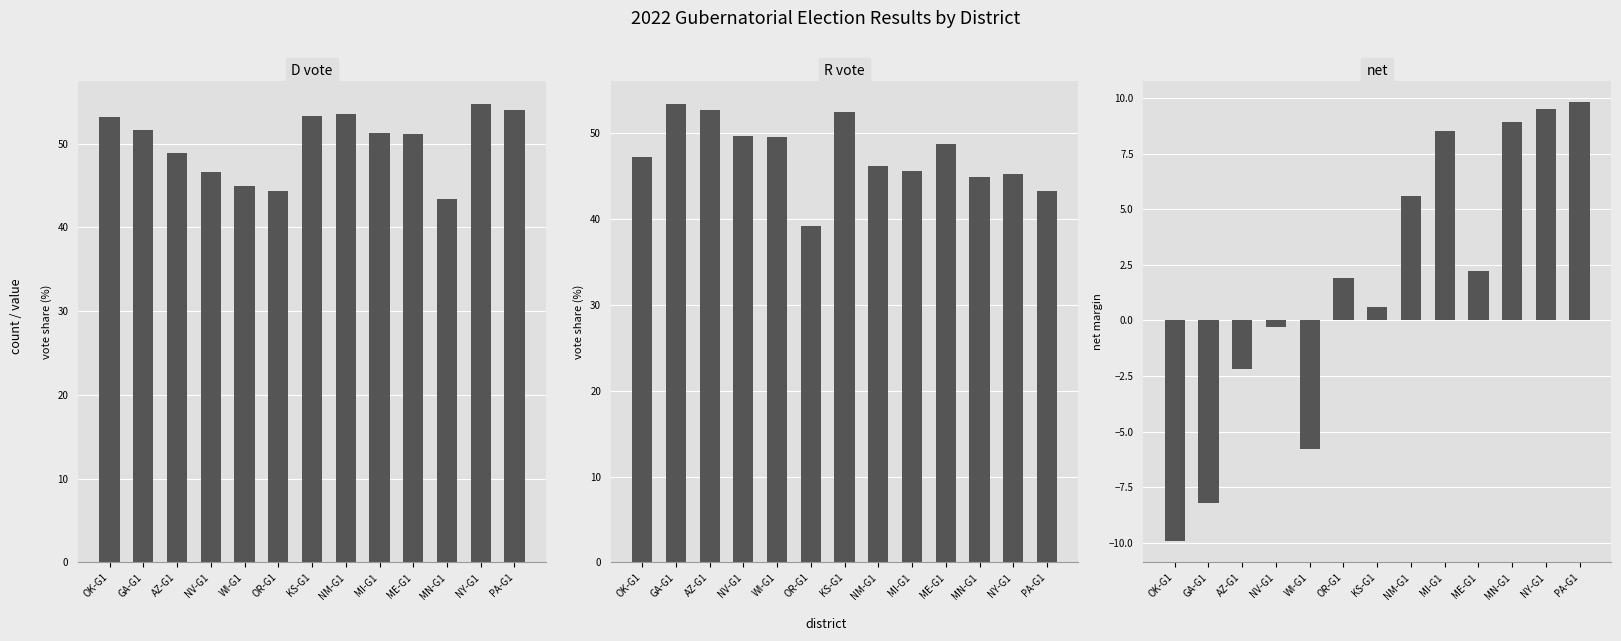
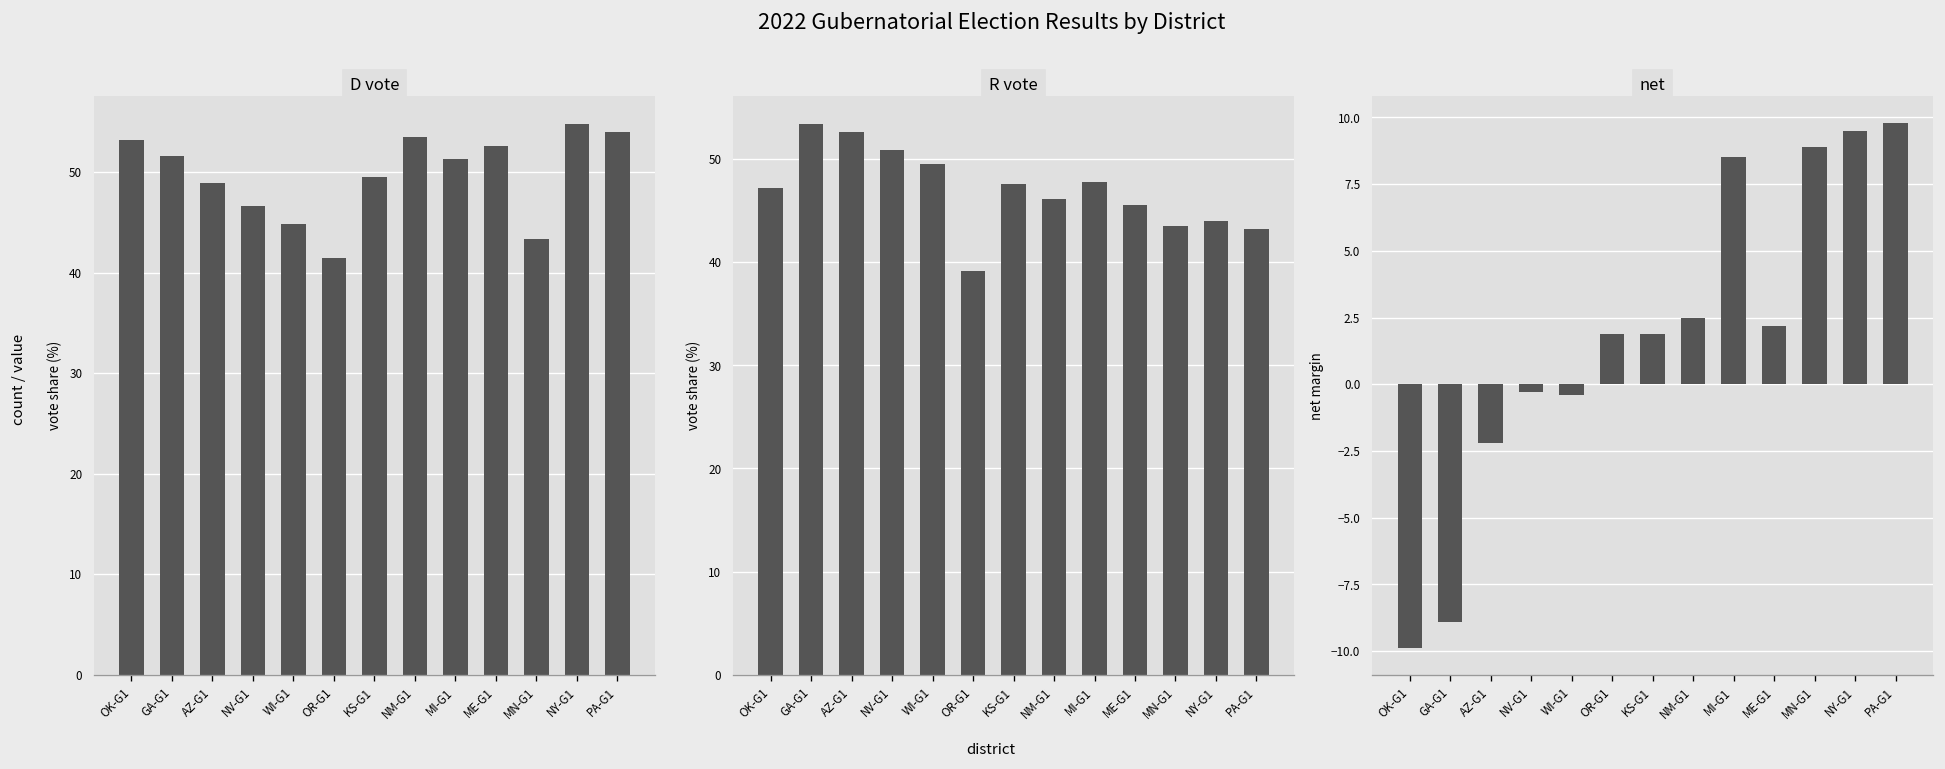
  {
    "D vote": {
      "OK-G1": 53,
      "GA-G1": 52,
      "AZ-G1": 49,
      "NV-G1": 47,
      "WI-G1": 45,
-     "OR-G1": 44,
-     "KS-G1": 53,
+     "OR-G1": 42,
+     "KS-G1": 50,
      "NM-G1": 54,
      "MI-G1": 51,
-     "ME-G1": 51,
+     "ME-G1": 53,
      "MN-G1": 43,
      "NY-G1": 55,
      "PA-G1": 54
    },
    "R vote": {
      "OK-G1": 47,
      "GA-G1": 53,
      "AZ-G1": 53,
-     "NV-G1": 50,
+     "NV-G1": 51,
      "WI-G1": 50,
      "OR-G1": 39,
-     "KS-G1": 52,
+     "KS-G1": 48,
      "NM-G1": 46,
-     "MI-G1": 46,
-     "ME-G1": 49,
-     "MN-G1": 45,
-     "NY-G1": 45,
+     "MI-G1": 48,
+     "ME-G1": 46,
+     "MN-G1": 44,
+     "NY-G1": 44,
      "PA-G1": 43
    },
    "net": {
      "OK-G1": -9.9,
-     "GA-G1": -8.2,
+     "GA-G1": -8.9,
      "AZ-G1": -2.2,
      "NV-G1": -0.3,
-     "WI-G1": -5.8,
+     "WI-G1": -0.4,
      "OR-G1": 1.9,
-     "KS-G1": 0.6,
-     "NM-G1": 5.6,
+     "KS-G1": 1.9,
+     "NM-G1": 2.5,
      "MI-G1": 8.5,
      "ME-G1": 2.2,
      "MN-G1": 8.9,
      "NY-G1": 9.5,
      "PA-G1": 9.8
    }
  }
